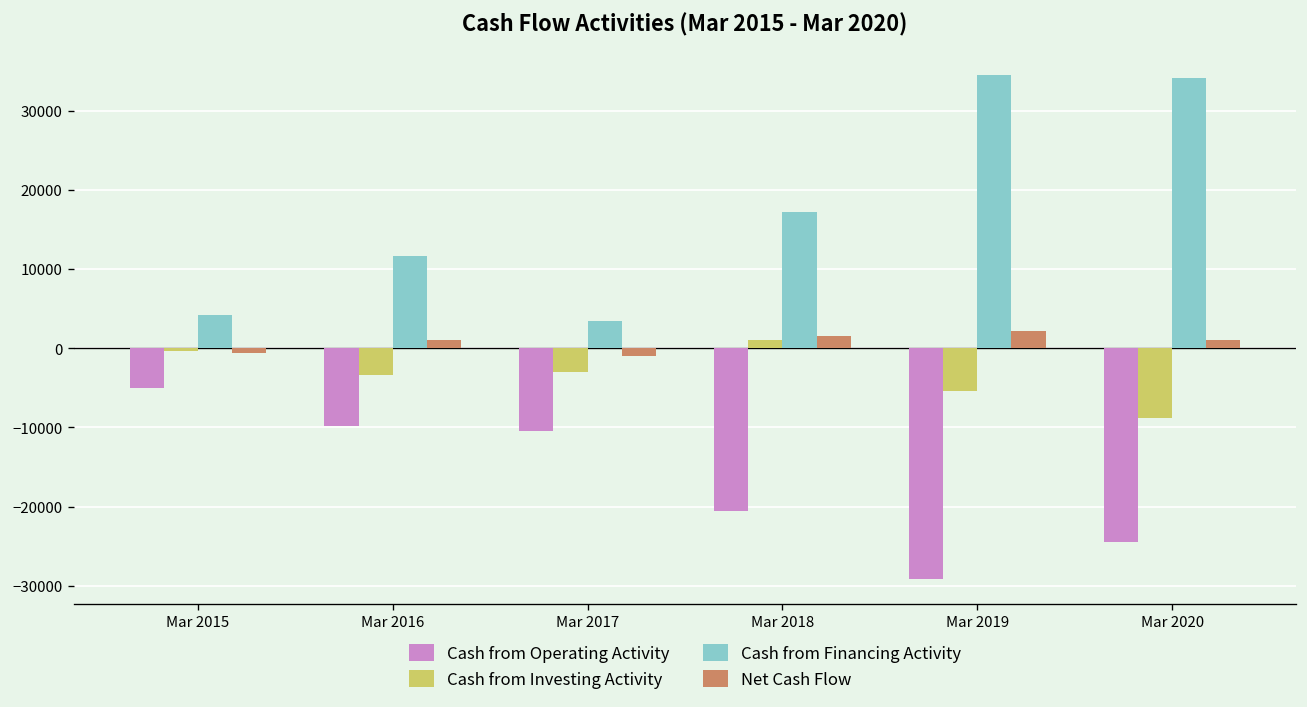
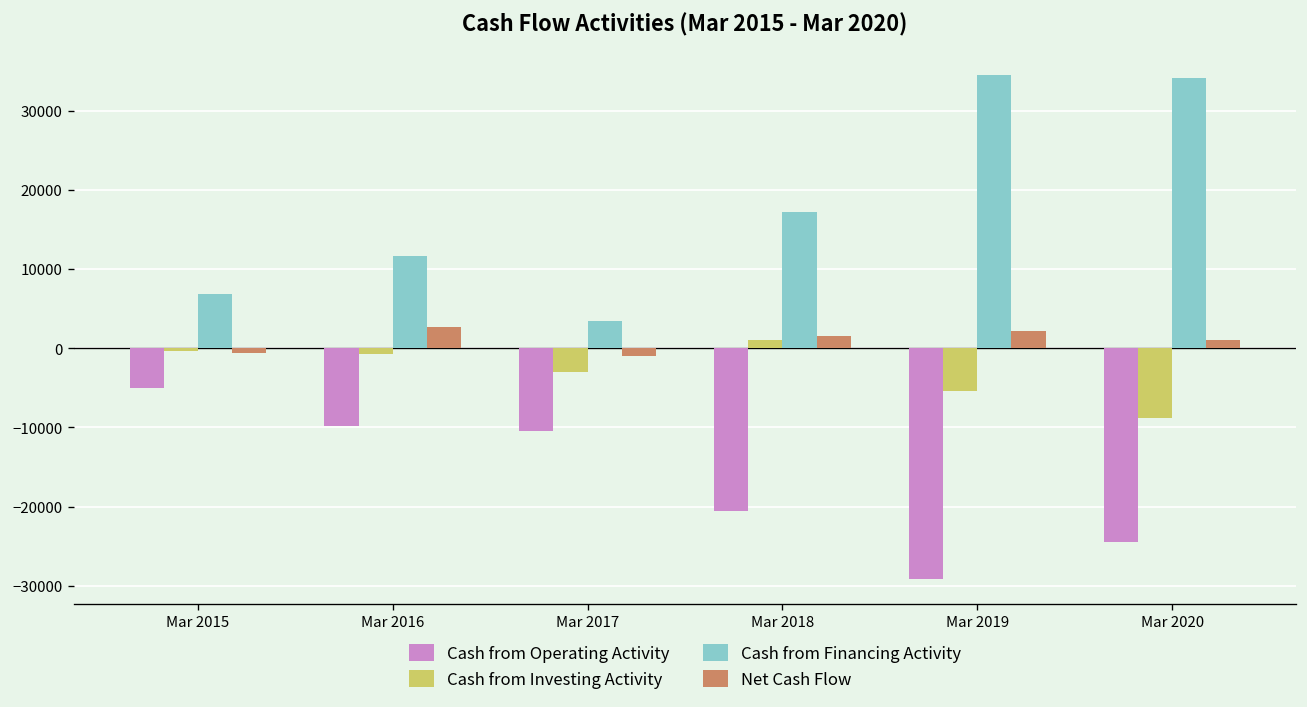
  {
    "Cash from Operating Activity": {
      "Mar 2015": -5000,
      "Mar 2016": -10000,
      "Mar 2017": -10000,
      "Mar 2018": -21000,
      "Mar 2019": -29000,
      "Mar 2020": -24000
    },
    "Cash from Investing Activity": {
-     "Mar 2016": -3000,
+     "Mar 2016": -1000,
      "Mar 2017": -3000,
      "Mar 2018": 1000,
      "Mar 2019": -5000,
      "Mar 2020": -9000
    },
    "Cash from Financing Activity": {
-     "Mar 2015": 4000,
+     "Mar 2015": 7000,
      "Mar 2016": 12000,
      "Mar 2017": 3000,
      "Mar 2018": 17000,
      "Mar 2019": 34000,
      "Mar 2020": 34000
    },
    "Net Cash Flow": {
      "Mar 2015": -1000,
-     "Mar 2016": 1000,
+     "Mar 2016": 3000,
      "Mar 2017": -1000,
      "Mar 2018": 1000,
      "Mar 2019": 2000,
      "Mar 2020": 1000
    }
  }
